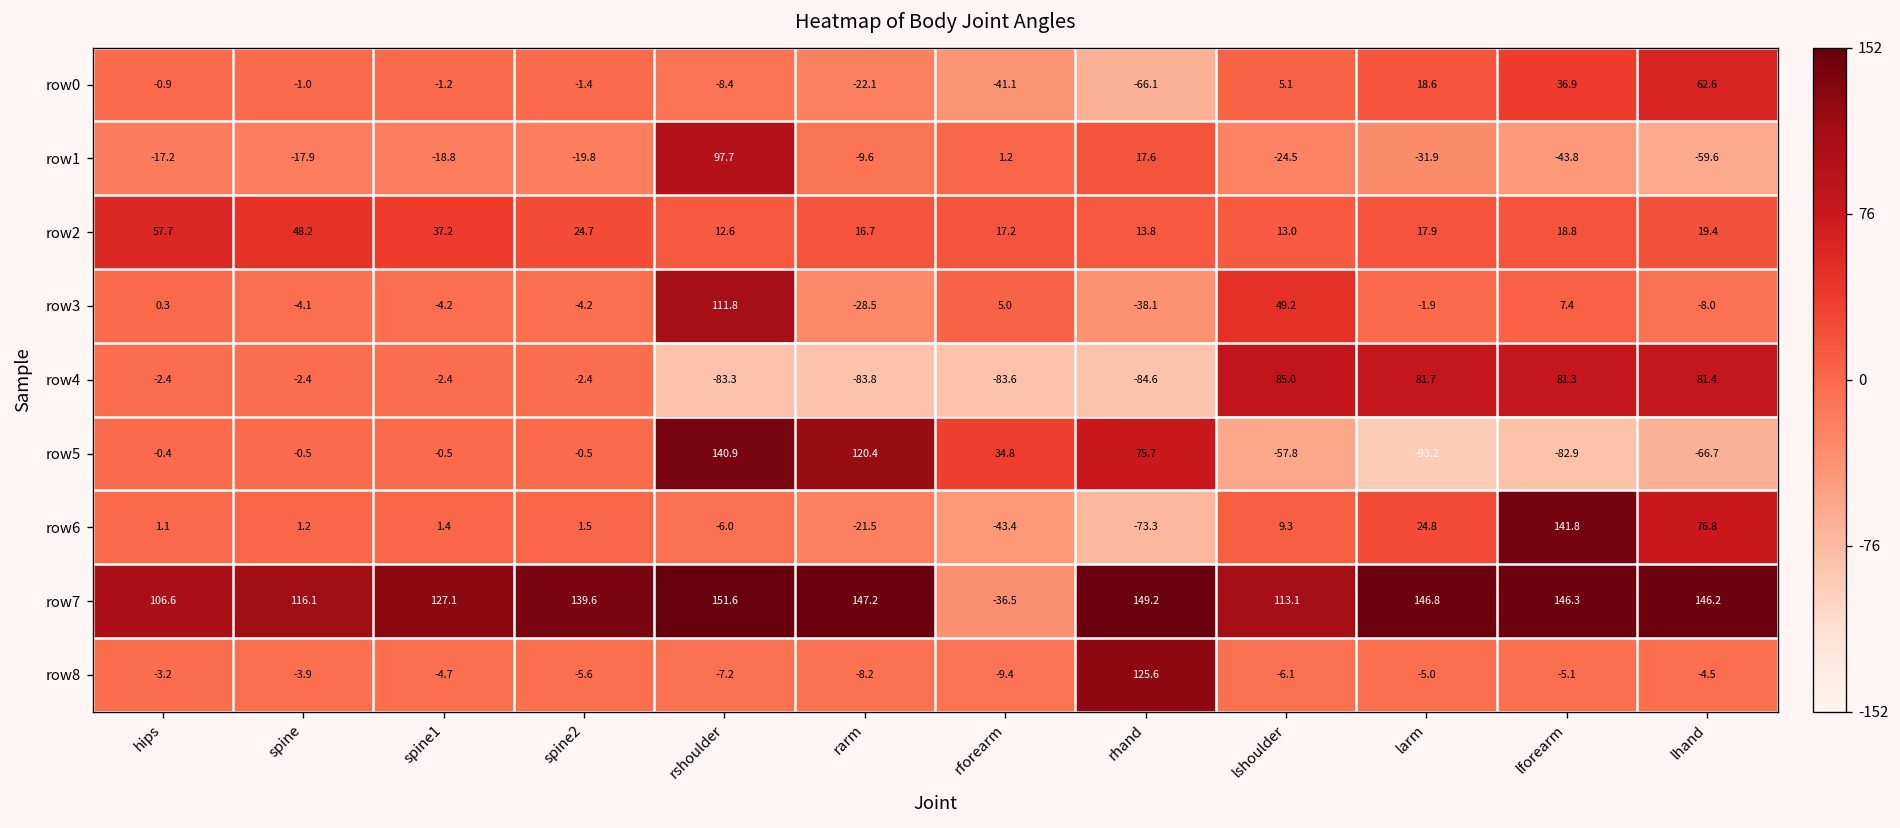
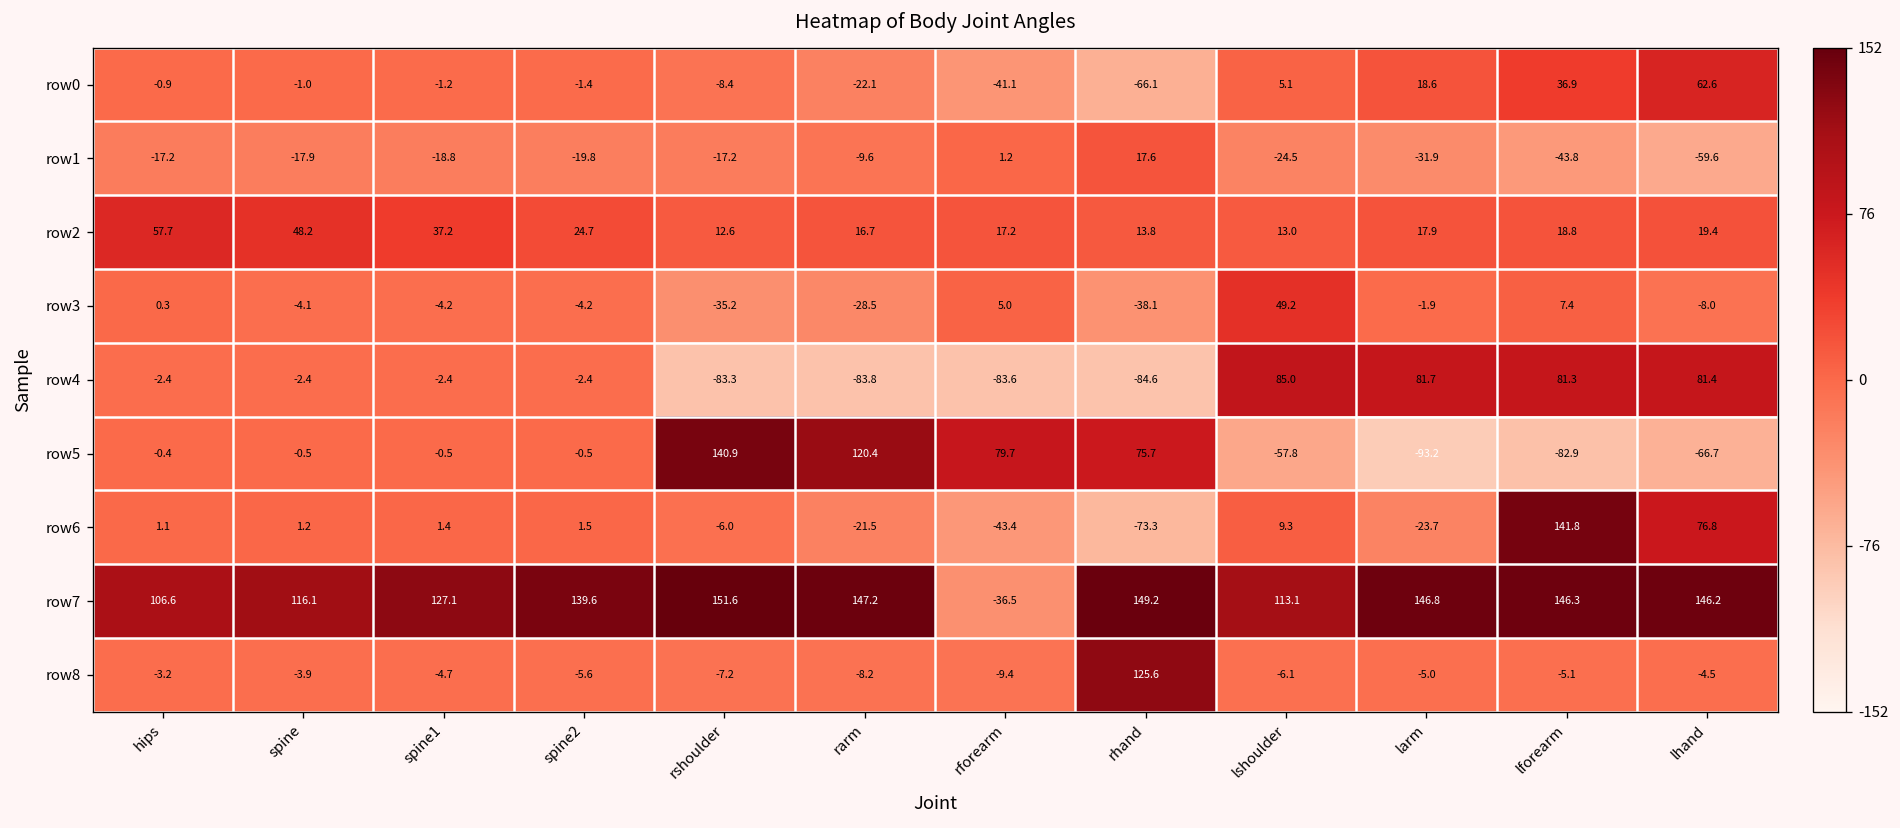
  {
    "row0": {
      "hips": -0.9,
      "spine": -1.0,
      "spine1": -1.2,
      "spine2": -1.4,
      "rshoulder": -8.4,
      "rarm": -22.1,
      "rforearm": -41.1,
      "rhand": -66.1,
      "lshoulder": 5.1,
      "larm": 18.6,
      "lforearm": 36.9,
      "lhand": 62.6
    },
    "row1": {
      "hips": -17.2,
      "spine": -17.9,
      "spine1": -18.8,
      "spine2": -19.8,
-     "rshoulder": 97.7,
+     "rshoulder": -17.2,
      "rarm": -9.6,
      "rforearm": 1.2,
      "rhand": 17.6,
      "lshoulder": -24.5,
      "larm": -31.9,
      "lforearm": -43.8,
      "lhand": -59.6
    },
    "row2": {
      "hips": 57.7,
      "spine": 48.2,
      "spine1": 37.2,
      "spine2": 24.7,
      "rshoulder": 12.6,
      "rarm": 16.7,
      "rforearm": 17.2,
      "rhand": 13.8,
      "lshoulder": 13.0,
      "larm": 17.9,
      "lforearm": 18.8,
      "lhand": 19.4
    },
    "row3": {
      "hips": 0.3,
      "spine": -4.1,
      "spine1": -4.2,
      "spine2": -4.2,
-     "rshoulder": 111.8,
+     "rshoulder": -35.2,
      "rarm": -28.5,
      "rforearm": 5.0,
      "rhand": -38.1,
      "lshoulder": 49.2,
      "larm": -1.9,
      "lforearm": 7.4,
      "lhand": -8.0
    },
    "row4": {
      "hips": -2.4,
      "spine": -2.4,
      "spine1": -2.4,
      "spine2": -2.4,
      "rshoulder": -83.3,
      "rarm": -83.8,
      "rforearm": -83.6,
      "rhand": -84.6,
      "lshoulder": 85.0,
      "larm": 81.7,
      "lforearm": 81.3,
      "lhand": 81.4
    },
    "row5": {
      "hips": -0.4,
      "spine": -0.5,
      "spine1": -0.5,
      "spine2": -0.5,
      "rshoulder": 140.9,
      "rarm": 120.4,
-     "rforearm": 34.8,
+     "rforearm": 79.7,
      "rhand": 75.7,
      "lshoulder": -57.8,
      "larm": -93.2,
      "lforearm": -82.9,
      "lhand": -66.7
    },
    "row6": {
      "hips": 1.1,
      "spine": 1.2,
      "spine1": 1.4,
      "spine2": 1.5,
      "rshoulder": -6.0,
      "rarm": -21.5,
      "rforearm": -43.4,
      "rhand": -73.3,
      "lshoulder": 9.3,
-     "larm": 24.8,
+     "larm": -23.7,
      "lforearm": 141.8,
      "lhand": 76.8
    },
    "row7": {
      "hips": 106.6,
      "spine": 116.1,
      "spine1": 127.1,
      "spine2": 139.6,
      "rshoulder": 151.6,
      "rarm": 147.2,
      "rforearm": -36.5,
      "rhand": 149.2,
      "lshoulder": 113.1,
      "larm": 146.8,
      "lforearm": 146.3,
      "lhand": 146.2
    },
    "row8": {
      "hips": -3.2,
      "spine": -3.9,
      "spine1": -4.7,
      "spine2": -5.6,
      "rshoulder": -7.2,
      "rarm": -8.2,
      "rforearm": -9.4,
      "rhand": 125.6,
      "lshoulder": -6.1,
      "larm": -5.0,
      "lforearm": -5.1,
      "lhand": -4.5
    }
  }
